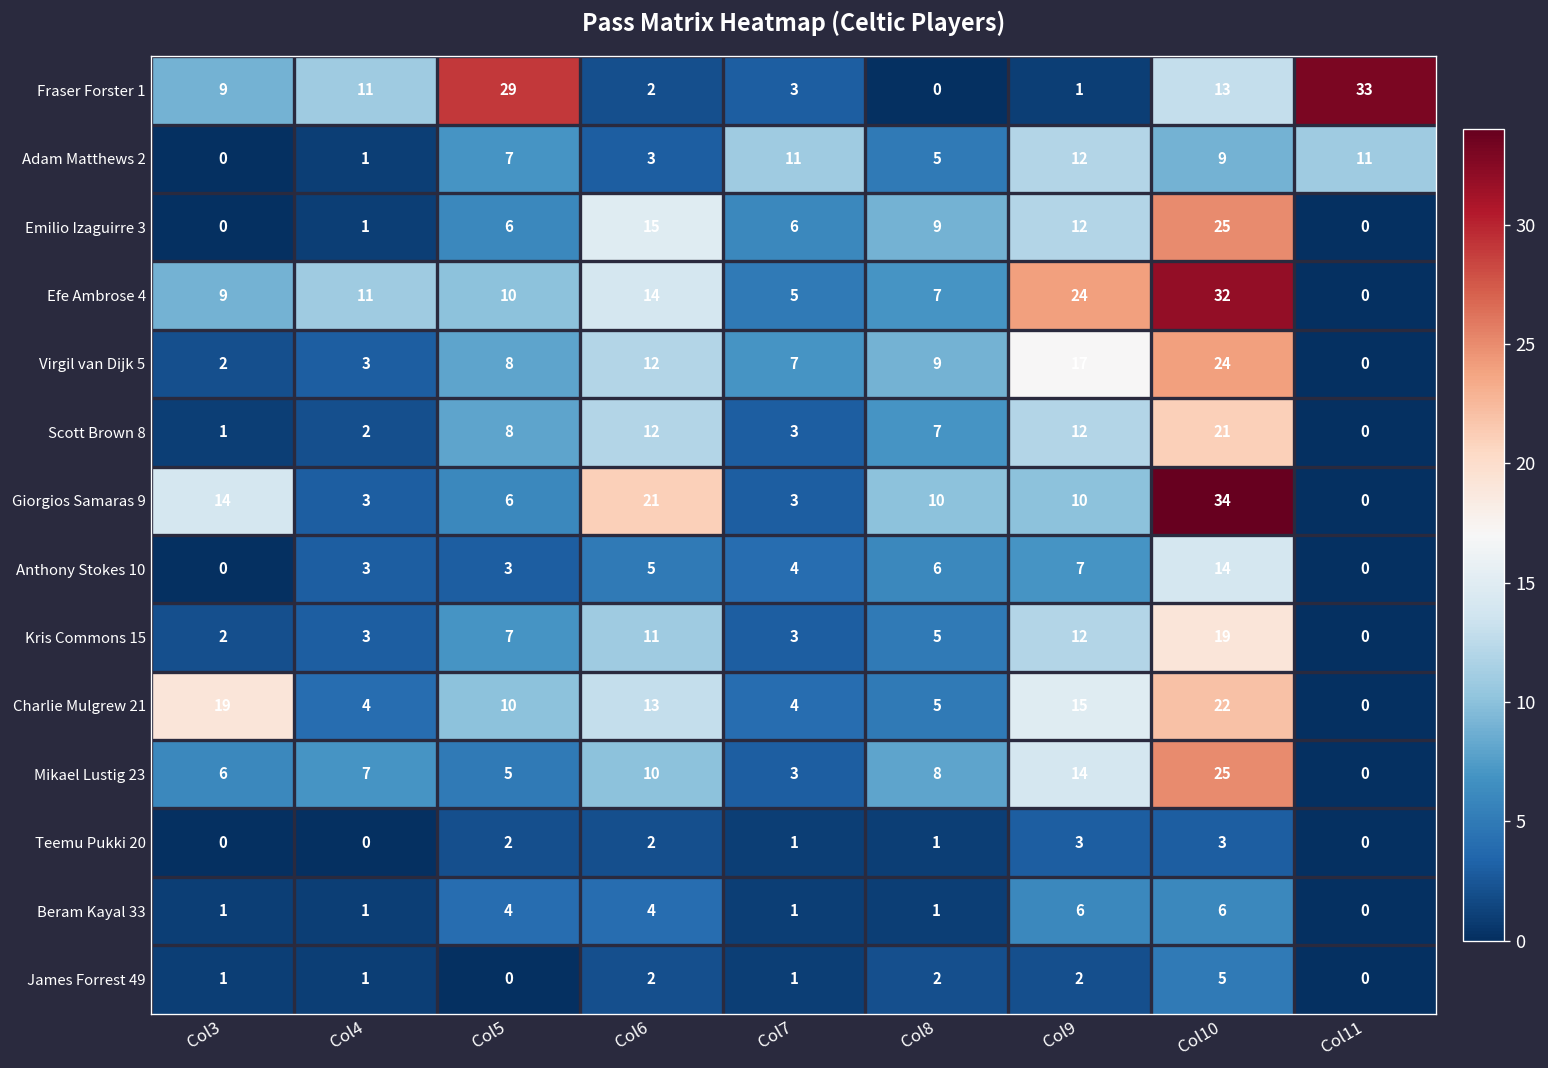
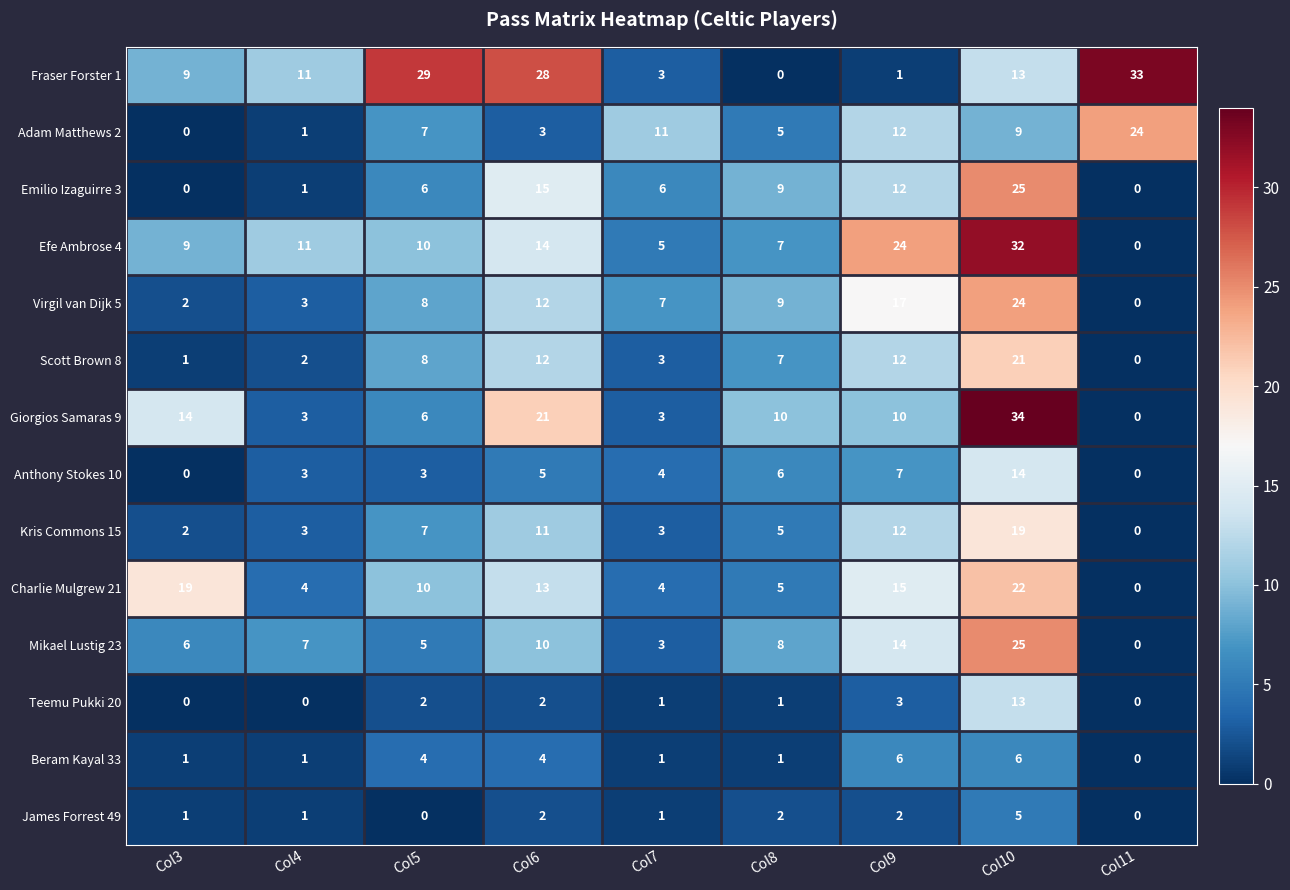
  {
    "Fraser Forster 1": {
      "Col3": 9,
      "Col4": 11,
      "Col5": 29,
-     "Col6": 2,
+     "Col6": 28,
      "Col7": 3,
      "Col8": 0,
      "Col9": 1,
      "Col10": 13,
      "Col11": 33
    },
    "Adam Matthews 2": {
      "Col3": 0,
      "Col4": 1,
      "Col5": 7,
      "Col6": 3,
      "Col7": 11,
      "Col8": 5,
      "Col9": 12,
      "Col10": 9,
-     "Col11": 11
+     "Col11": 24
    },
    "Emilio Izaguirre 3": {
      "Col3": 0,
      "Col4": 1,
      "Col5": 6,
      "Col7": 6,
      "Col8": 9,
      "Col9": 12,
      "Col10": 25,
      "Col11": 0
    },
    "Efe Ambrose 4": {
      "Col3": 9,
      "Col4": 11,
      "Col5": 10,
      "Col7": 5,
      "Col8": 7,
      "Col9": 24,
      "Col10": 32,
      "Col11": 0
    },
    "Virgil van Dijk 5": {
      "Col3": 2,
      "Col4": 3,
      "Col5": 8,
      "Col6": 12,
      "Col7": 7,
      "Col8": 9,
      "Col10": 24,
      "Col11": 0
    },
    "Scott Brown 8": {
      "Col3": 1,
      "Col4": 2,
      "Col5": 8,
      "Col6": 12,
      "Col7": 3,
      "Col8": 7,
      "Col9": 12,
      "Col10": 21,
      "Col11": 0
    },
    "Giorgios Samaras 9": {
      "Col4": 3,
      "Col5": 6,
      "Col6": 21,
      "Col7": 3,
      "Col8": 10,
      "Col9": 10,
      "Col10": 34,
      "Col11": 0
    },
    "Anthony Stokes 10": {
      "Col3": 0,
      "Col4": 3,
      "Col5": 3,
      "Col6": 5,
      "Col7": 4,
      "Col8": 6,
      "Col9": 7,
      "Col11": 0
    },
    "Kris Commons 15": {
      "Col3": 2,
      "Col4": 3,
      "Col5": 7,
      "Col6": 11,
      "Col7": 3,
      "Col8": 5,
      "Col9": 12,
      "Col11": 0
    },
    "Charlie Mulgrew 21": {
      "Col4": 4,
      "Col5": 10,
      "Col6": 13,
      "Col7": 4,
      "Col8": 5,
      "Col10": 22,
      "Col11": 0
    },
    "Mikael Lustig 23": {
      "Col3": 6,
      "Col4": 7,
      "Col5": 5,
      "Col6": 10,
      "Col7": 3,
      "Col8": 8,
      "Col10": 25,
      "Col11": 0
    },
    "Teemu Pukki 20": {
      "Col3": 0,
      "Col4": 0,
      "Col5": 2,
      "Col6": 2,
      "Col7": 1,
      "Col8": 1,
      "Col9": 3,
-     "Col10": 3,
+     "Col10": 13,
      "Col11": 0
    },
    "Beram Kayal 33": {
      "Col3": 1,
      "Col4": 1,
      "Col5": 4,
      "Col6": 4,
      "Col7": 1,
      "Col8": 1,
      "Col9": 6,
      "Col10": 6,
      "Col11": 0
    },
    "James Forrest 49": {
      "Col3": 1,
      "Col4": 1,
      "Col5": 0,
      "Col6": 2,
      "Col7": 1,
      "Col8": 2,
      "Col9": 2,
      "Col10": 5,
      "Col11": 0
    }
  }
